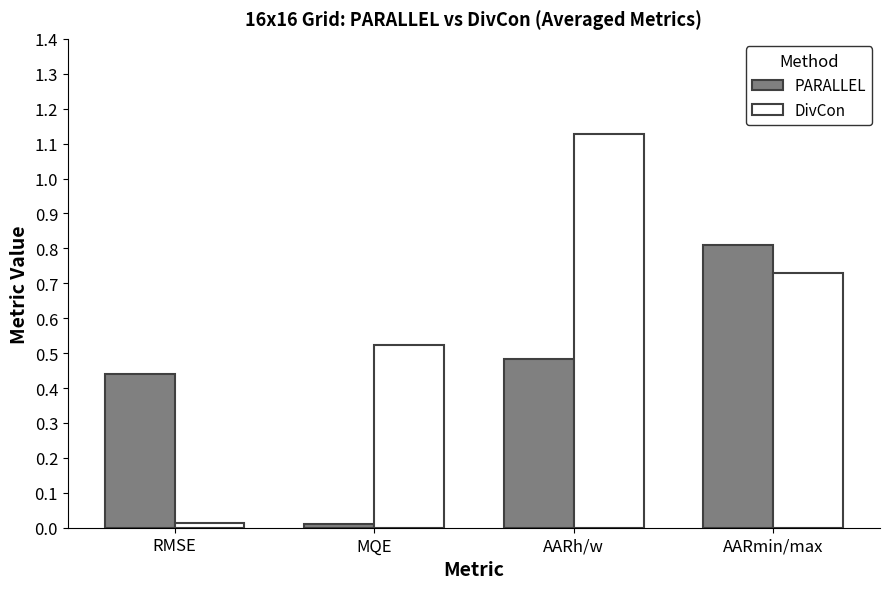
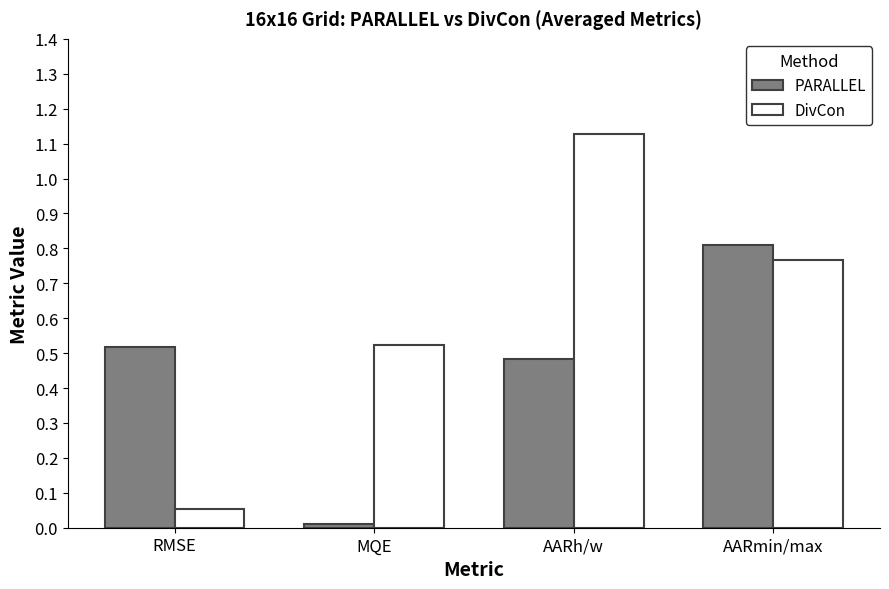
  {
    "PARALLEL": {
-     "RMSE": 0.44,
+     "RMSE": 0.52,
      "MQE": 0.01,
      "AARh/w": 0.48,
      "AARmin/max": 0.81
    },
    "DivCon": {
-     "RMSE": 0.01,
+     "RMSE": 0.05,
      "MQE": 0.52,
      "AARh/w": 1.13,
-     "AARmin/max": 0.73
+     "AARmin/max": 0.77
    }
  }
